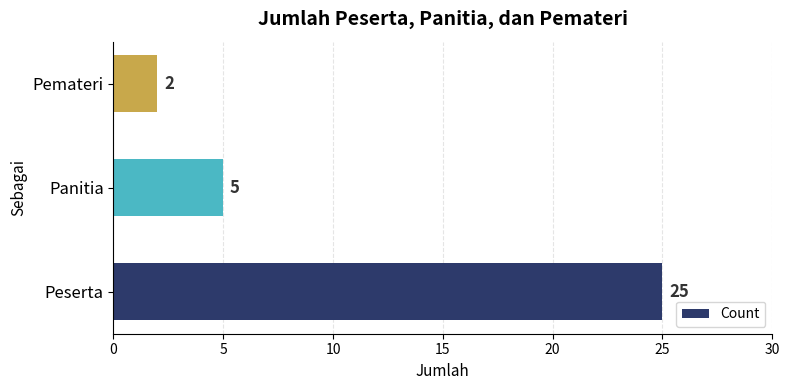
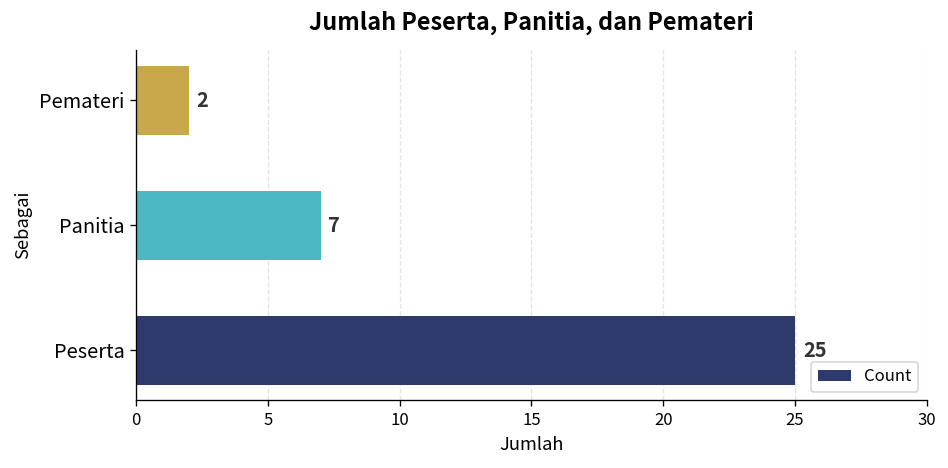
  {
    "Pemateri": 2,
-   "Panitia": 5,
+   "Panitia": 7,
    "Peserta": 25
  }
